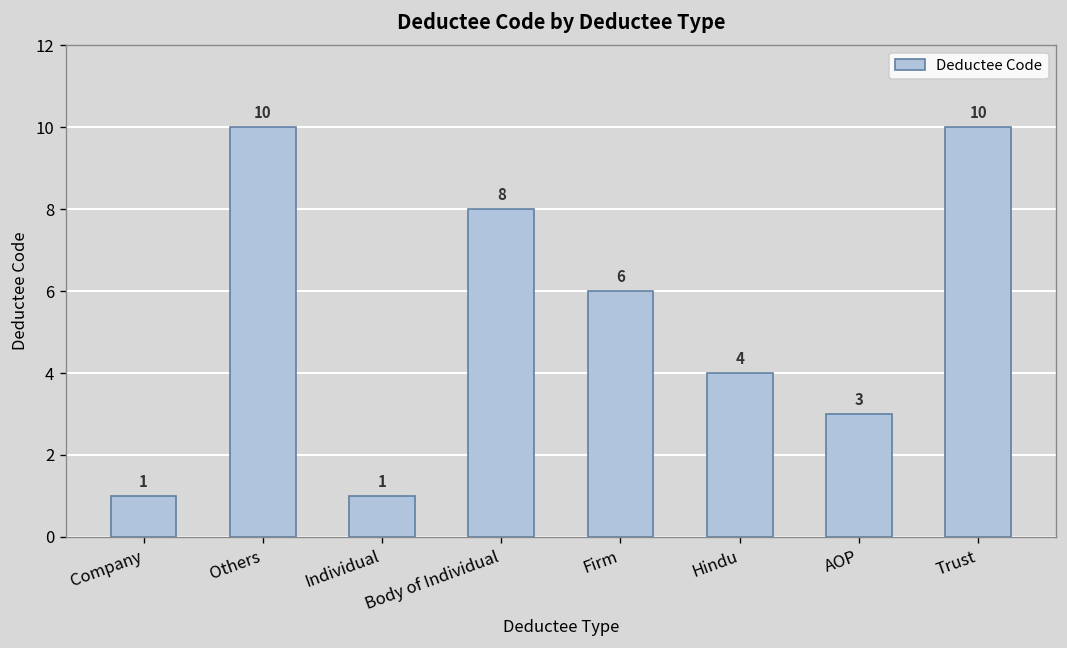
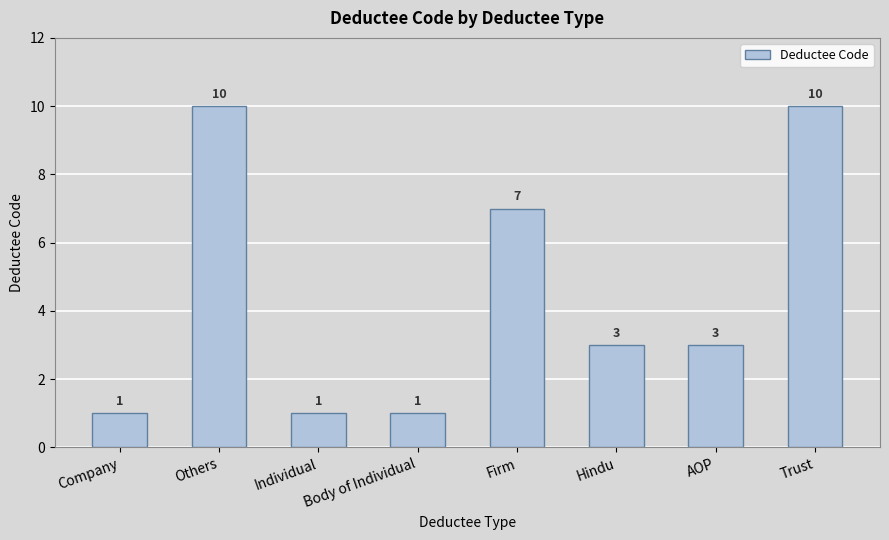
  {
    "Company": 1,
    "Others": 10,
    "Individual": 1,
-   "Body of Individual": 8,
-   "Firm": 6,
-   "Hindu": 4,
+   "Body of Individual": 1,
+   "Firm": 7,
+   "Hindu": 3,
    "AOP": 3,
    "Trust": 10
  }
